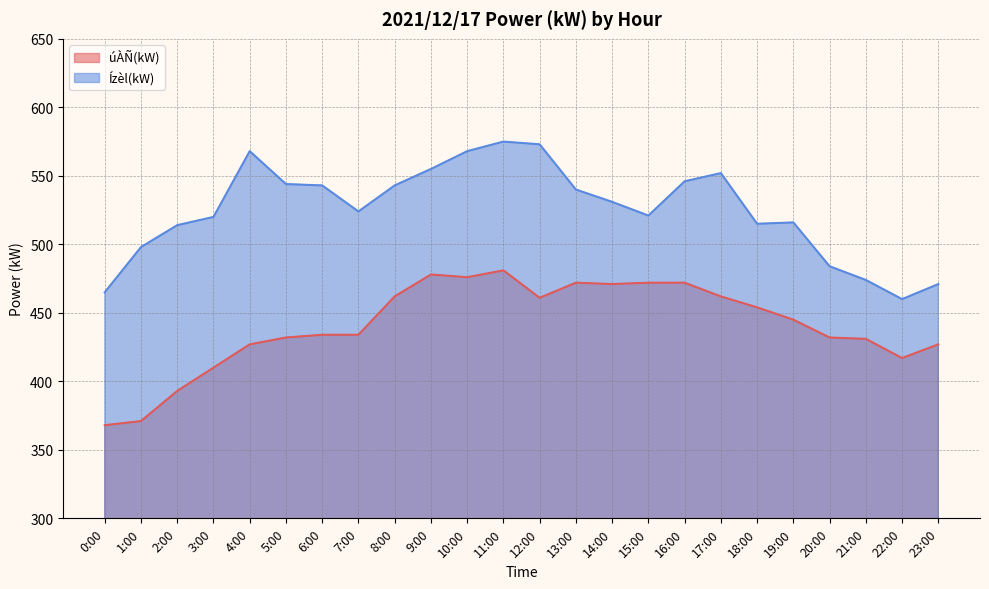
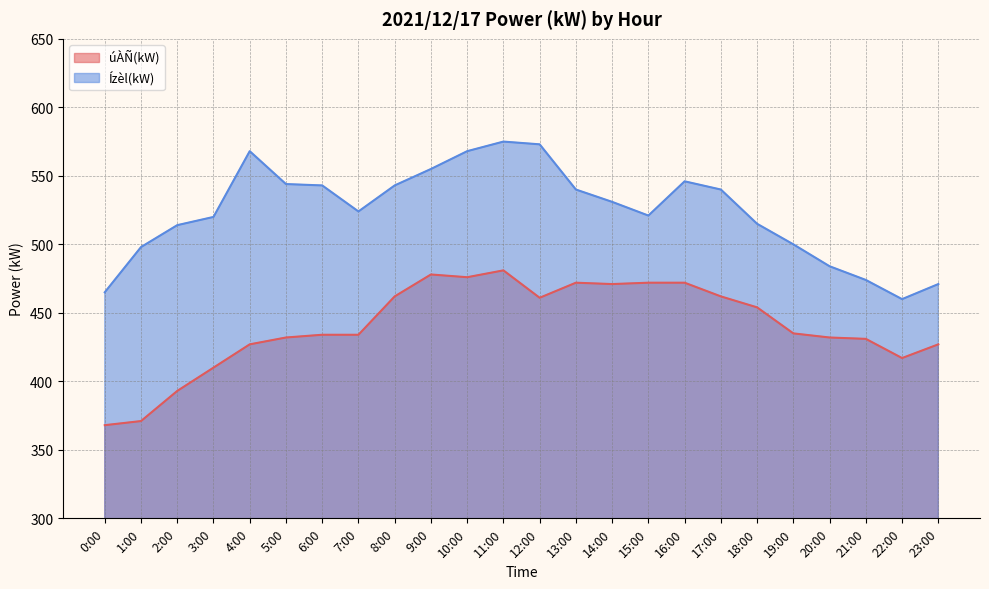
  {
    "úÀÑ(kW)": {
      "0:00": 368,
      "1:00": 371,
      "2:00": 393,
      "3:00": 410,
      "4:00": 427,
      "5:00": 432,
      "6:00": 434,
      "7:00": 434,
      "8:00": 462,
      "9:00": 478,
      "10:00": 476,
      "11:00": 481,
      "12:00": 461,
      "13:00": 472,
      "14:00": 471,
      "15:00": 472,
      "16:00": 472,
      "17:00": 462,
      "18:00": 454,
-     "19:00": 445,
+     "19:00": 435,
      "20:00": 432,
      "21:00": 431,
      "22:00": 417,
      "23:00": 427
    },
    "Ízèl(kW)": {
      "0:00": 465,
      "1:00": 498,
      "2:00": 514,
      "3:00": 520,
      "4:00": 568,
      "5:00": 544,
      "6:00": 543,
      "7:00": 524,
      "8:00": 543,
      "9:00": 555,
      "10:00": 568,
      "11:00": 575,
      "12:00": 573,
      "13:00": 540,
      "14:00": 531,
      "15:00": 521,
      "16:00": 546,
-     "17:00": 552,
+     "17:00": 540,
      "18:00": 515,
-     "19:00": 516,
+     "19:00": 500,
      "20:00": 484,
      "21:00": 474,
      "22:00": 460,
      "23:00": 471
    }
  }
